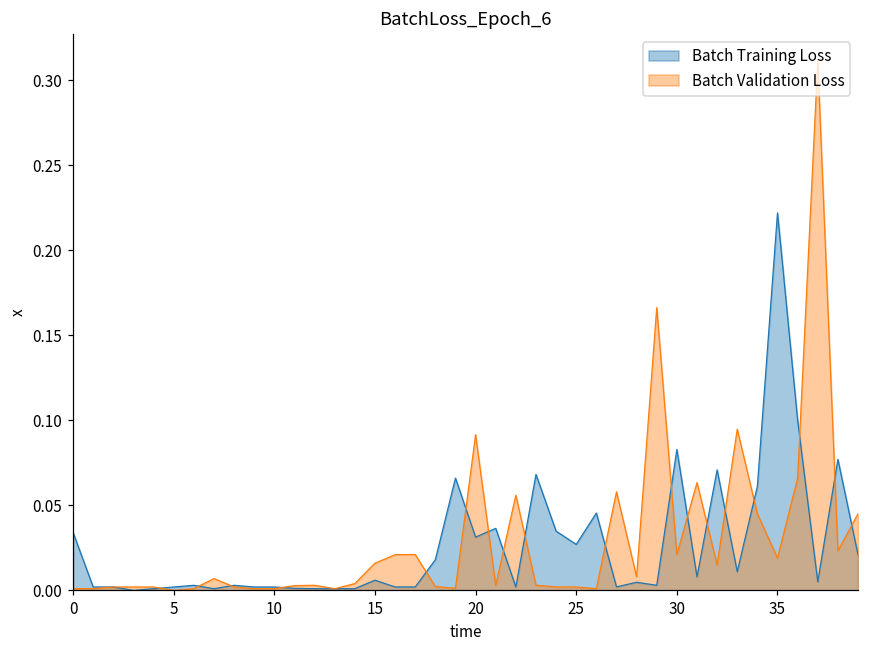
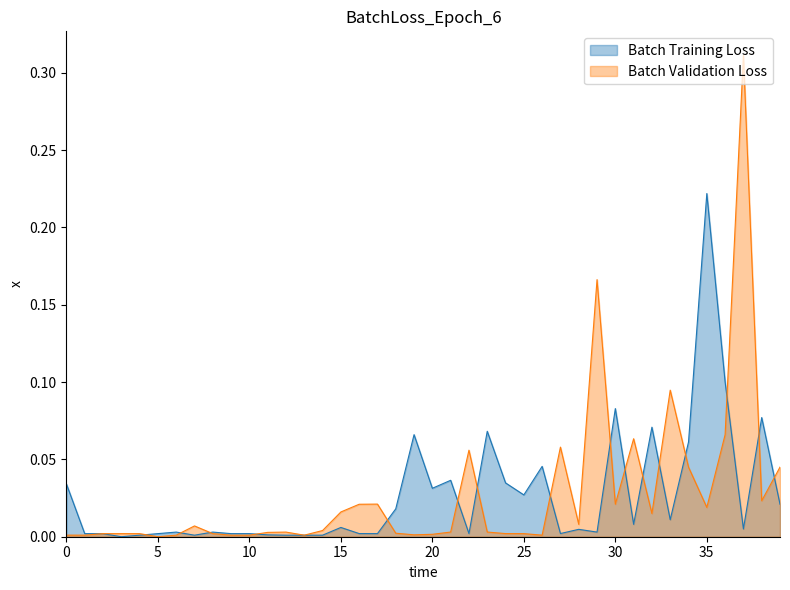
  {
    "Batch Training Loss": {
      "0": 0.034,
      "5": 0.002,
      "15": 0.006,
      "20": 0.031,
      "25": 0.027,
      "30": 0.083,
      "35": 0.222
    },
    "Batch Validation Loss": {
      "0": 0.001,
      "5": 0.000,
      "15": 0.016,
-     "20": 0.092,
+     "20": 0.002,
      "25": 0.002,
      "30": 0.021,
      "35": 0.019
    }
  }
